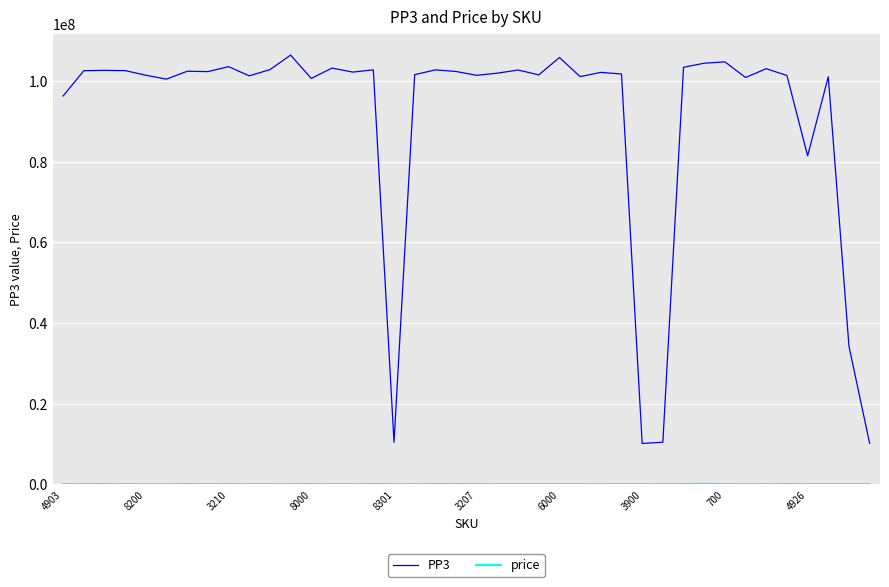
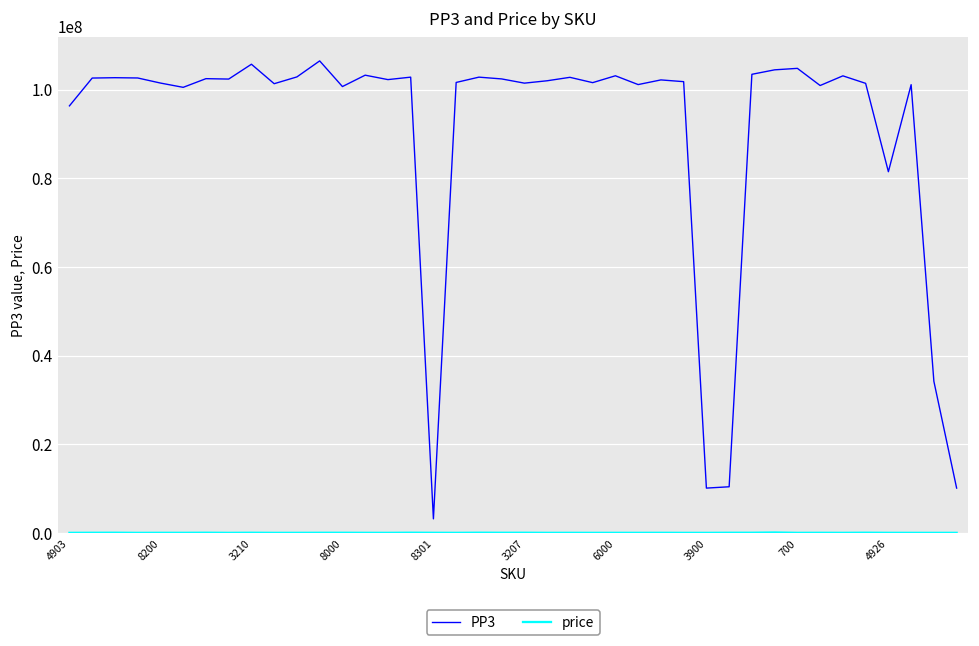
  {
    "PP3": {
      "4903": 96000000,
      "8200": 102000000,
-     "3210": 104000000,
+     "3210": 106000000,
      "8000": 101000000,
-     "8301": 10000000,
+     "8301": 3000000,
      "3207": 101000000,
-     "6000": 106000000,
+     "6000": 103000000,
      "3900": 10000000,
      "700": 105000000,
      "4926": 82000000
    },
    "price": {
      "4903": 0,
      "8200": 0,
      "3210": 0,
      "8000": 0,
      "8301": 0,
      "3207": 0,
      "6000": 0,
      "3900": 0,
      "700": 0,
      "4926": 0
    }
  }
